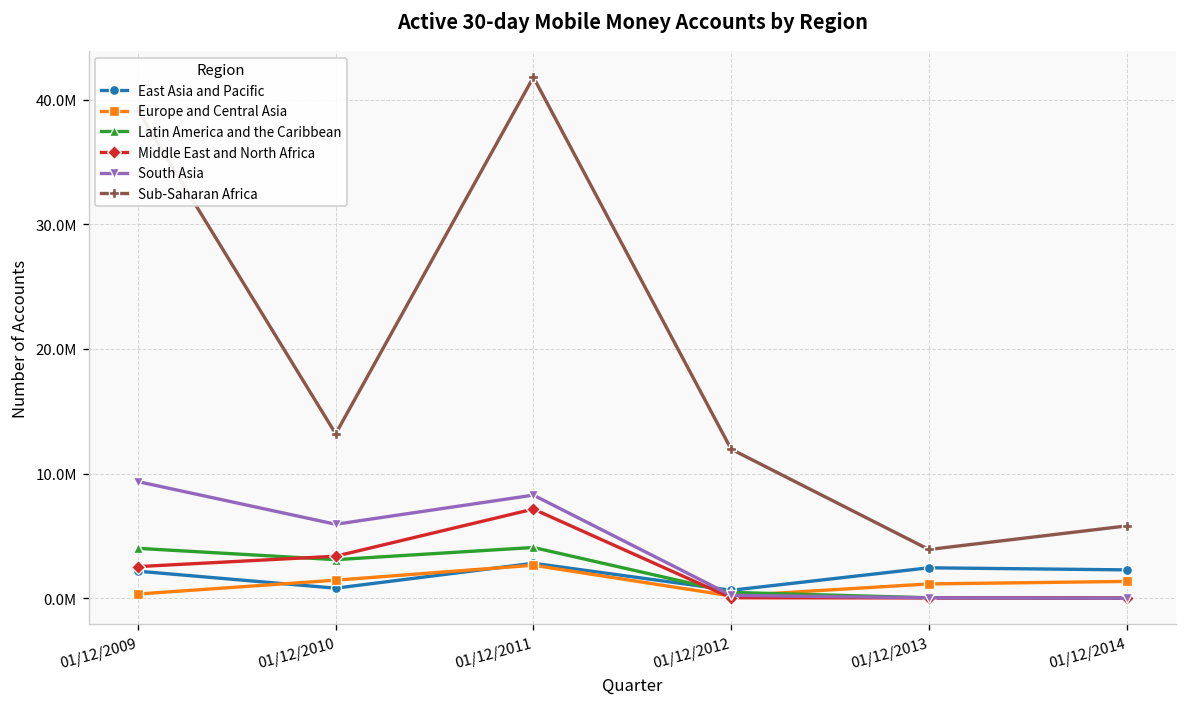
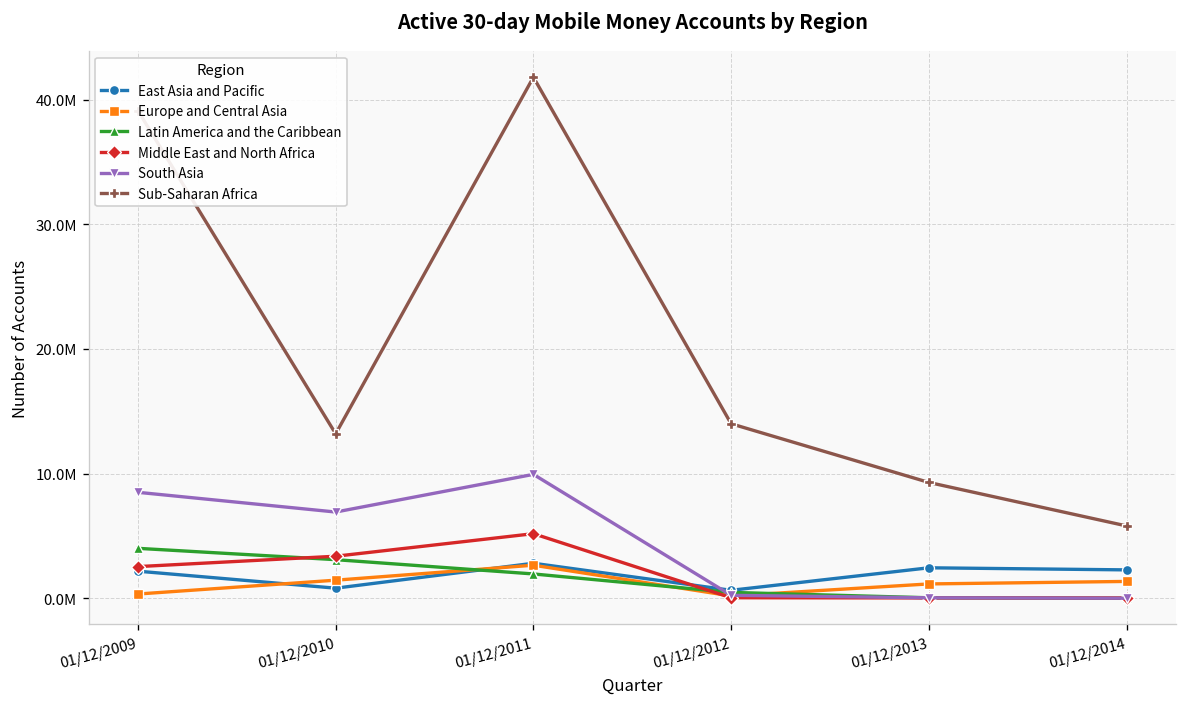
  {
    "East Asia and Pacific": {
      "01/12/2009": 2200000,
      "01/12/2010": 800000,
      "01/12/2013": 2400000,
      "01/12/2014": 2300000
    },
    "Europe and Central Asia": {
      "01/12/2009": 300000,
      "01/12/2010": 1500000,
      "01/12/2013": 1200000,
      "01/12/2014": 1400000
    },
    "Latin America and the Caribbean": {
      "01/12/2009": 4000000,
      "01/12/2010": 3100000,
-     "01/12/2011": 4100000
+     "01/12/2011": 2000000
    },
    "Middle East and North Africa": {
      "01/12/2009": 2500000,
      "01/12/2010": 3400000,
-     "01/12/2011": 7200000
+     "01/12/2011": 5200000
    },
    "South Asia": {
-     "01/12/2009": 9400000,
-     "01/12/2010": 5900000,
-     "01/12/2011": 8300000
+     "01/12/2009": 8500000,
+     "01/12/2010": 6900000,
+     "01/12/2011": 9900000
    },
    "Sub-Saharan Africa": {
      "01/12/2010": 13200000,
      "01/12/2011": 41800000,
-     "01/12/2012": 12000000,
-     "01/12/2013": 3900000,
+     "01/12/2012": 14000000,
+     "01/12/2013": 9300000,
      "01/12/2014": 5800000
    }
  }
